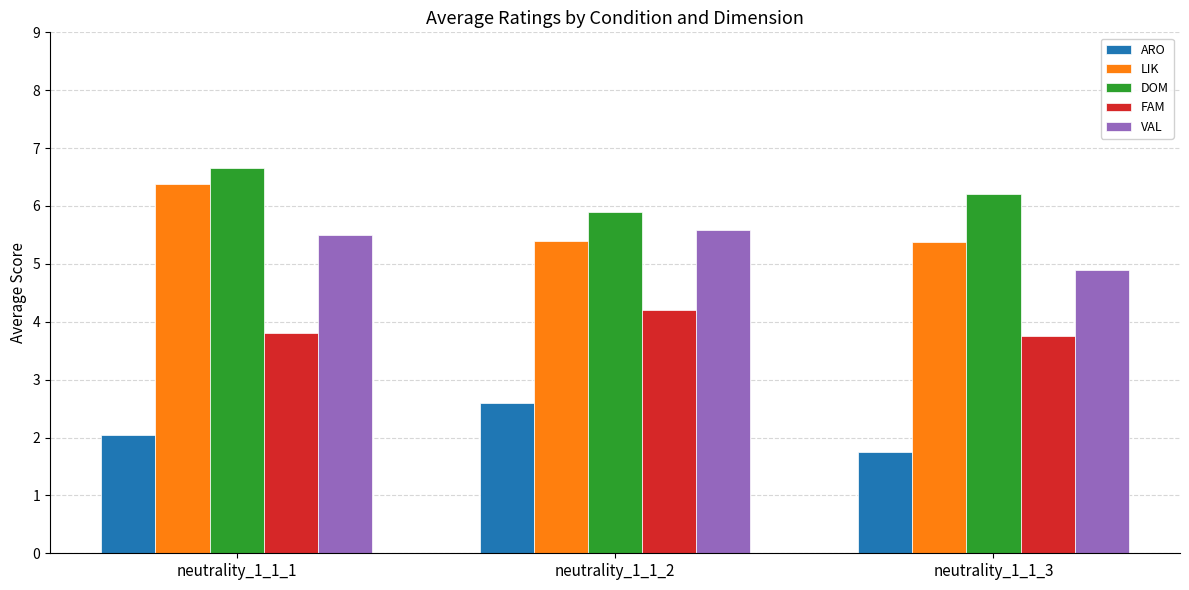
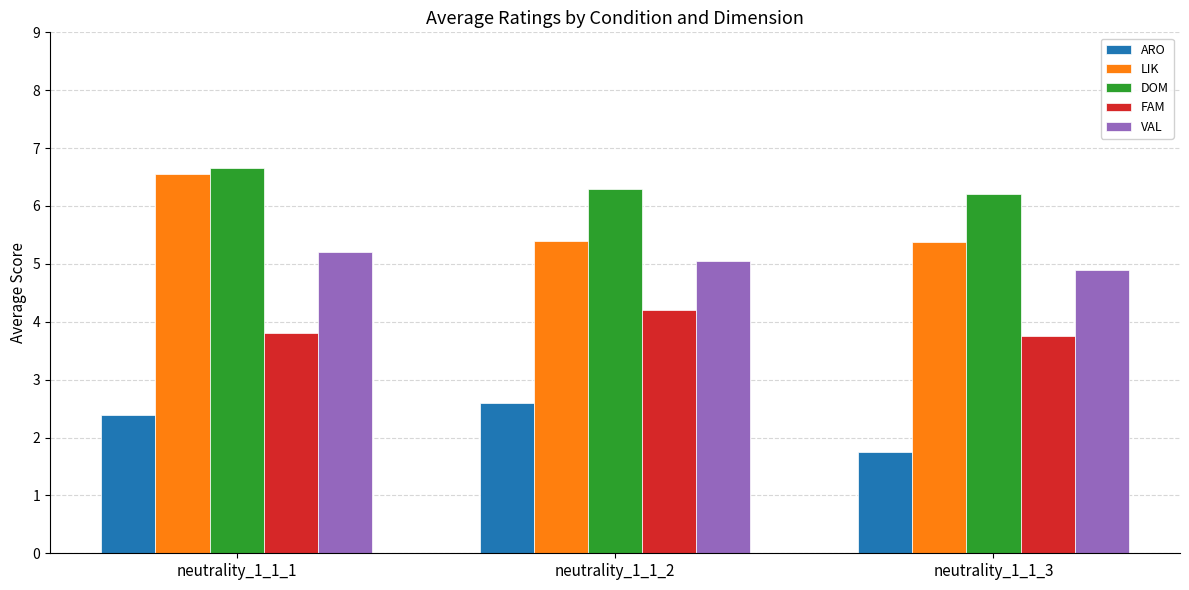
  {
    "ARO": {
-     "neutrality_1_1_1": 2.1,
+     "neutrality_1_1_1": 2.4,
      "neutrality_1_1_2": 2.6,
      "neutrality_1_1_3": 1.8
    },
    "LIK": {
-     "neutrality_1_1_1": 6.4,
+     "neutrality_1_1_1": 6.6,
      "neutrality_1_1_2": 5.4,
      "neutrality_1_1_3": 5.4
    },
    "DOM": {
      "neutrality_1_1_1": 6.7,
-     "neutrality_1_1_2": 5.9,
+     "neutrality_1_1_2": 6.3,
      "neutrality_1_1_3": 6.2
    },
    "FAM": {
      "neutrality_1_1_1": 3.8,
      "neutrality_1_1_2": 4.2,
      "neutrality_1_1_3": 3.8
    },
    "VAL": {
-     "neutrality_1_1_1": 5.5,
-     "neutrality_1_1_2": 5.6,
+     "neutrality_1_1_1": 5.2,
+     "neutrality_1_1_2": 5.1,
      "neutrality_1_1_3": 4.9
    }
  }
